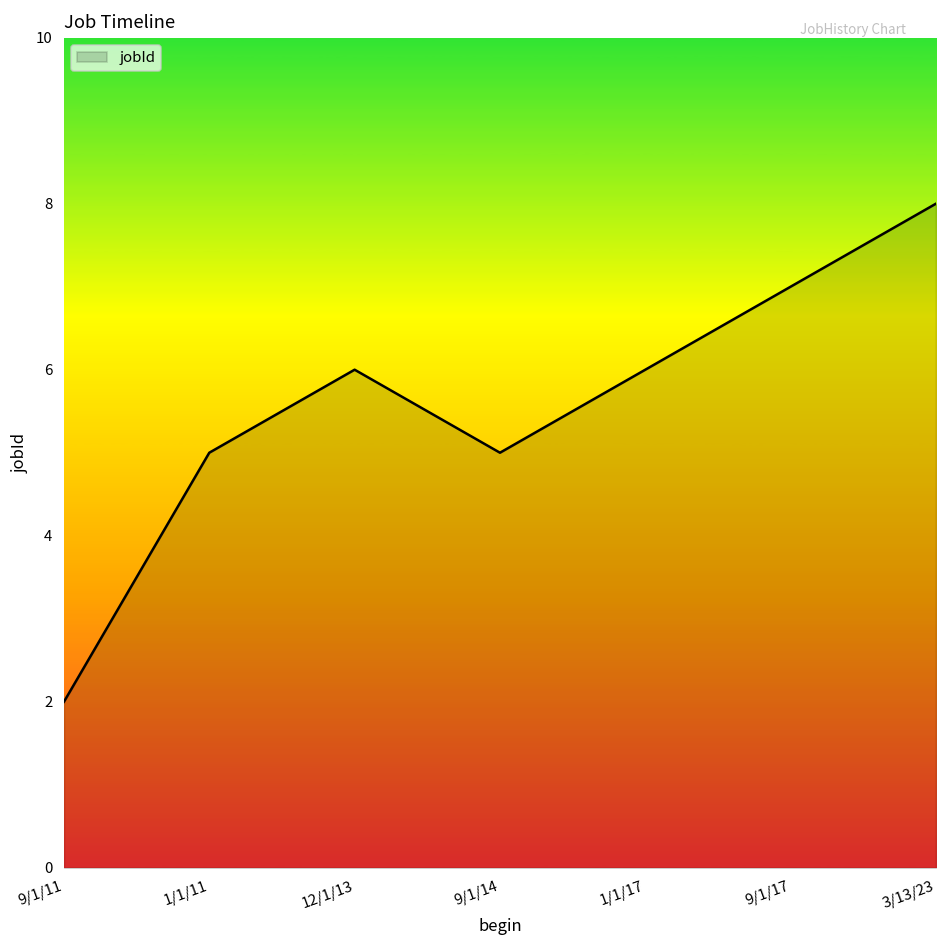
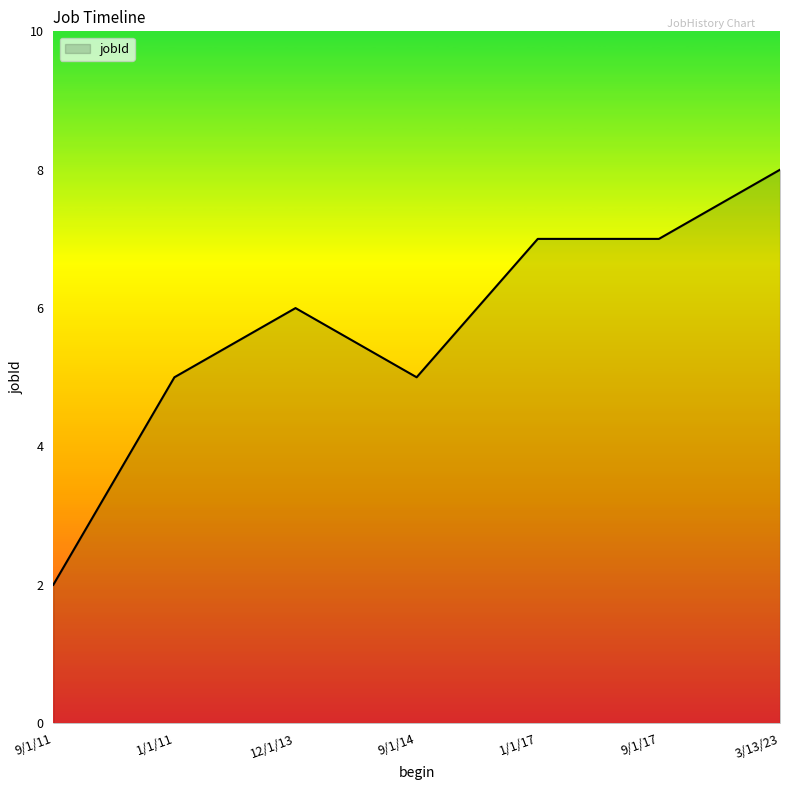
  {
    "9/1/11": 2,
    "1/1/11": 5,
    "12/1/13": 6,
    "9/1/14": 5,
-   "1/1/17": 6,
+   "1/1/17": 7,
    "9/1/17": 7,
    "3/13/23": 8
  }
